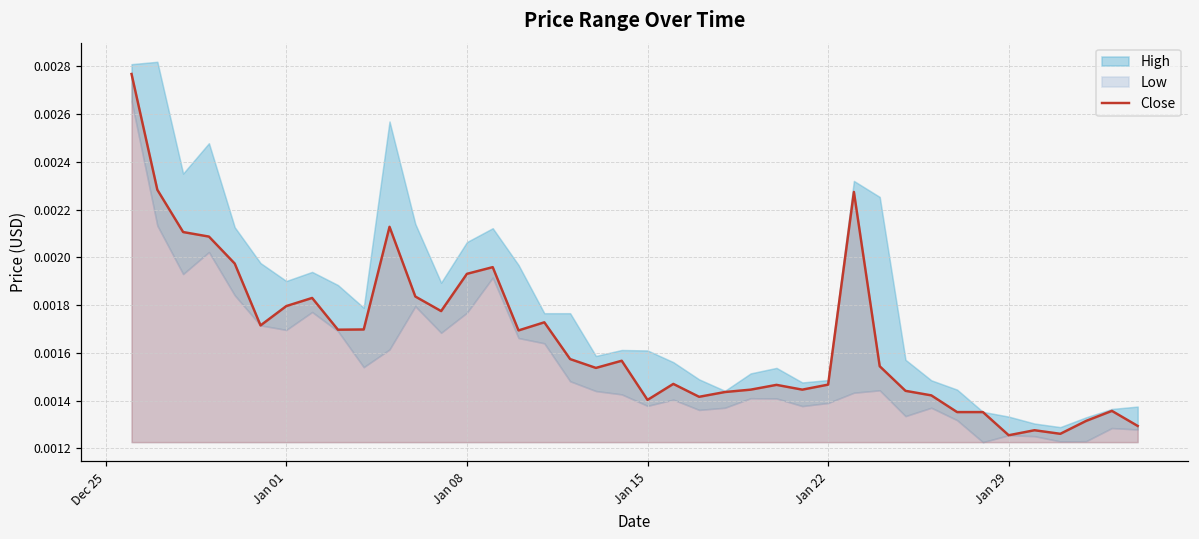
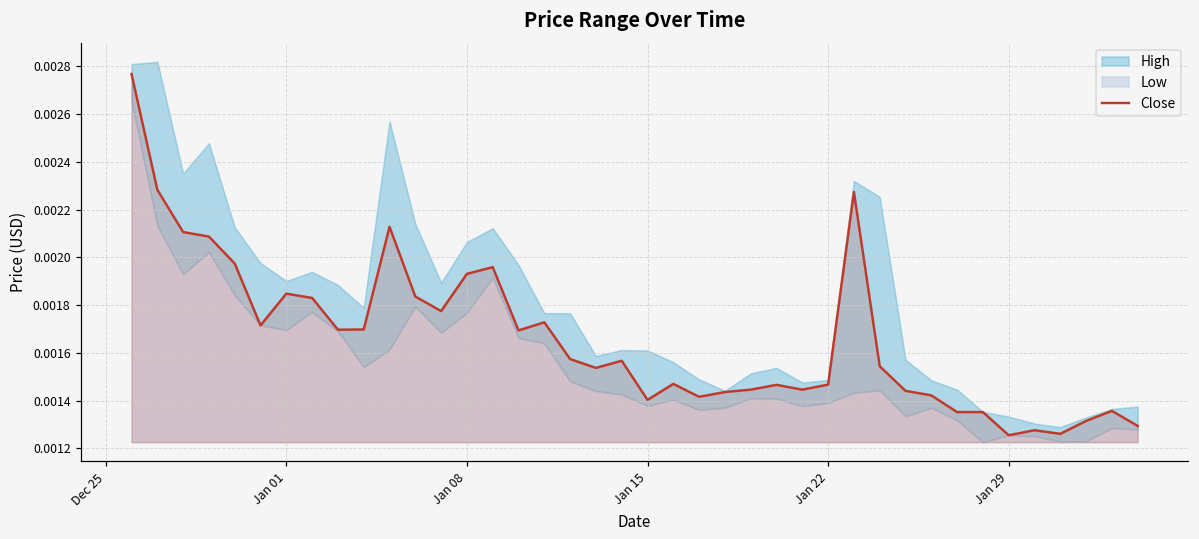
  {
    "Close": {
-     "Jan 01": 0.00180,
+     "Jan 01": 0.00185,
      "Jan 08": 0.00193,
      "Jan 15": 0.00140,
      "Jan 22": 0.00147
    }
  }
